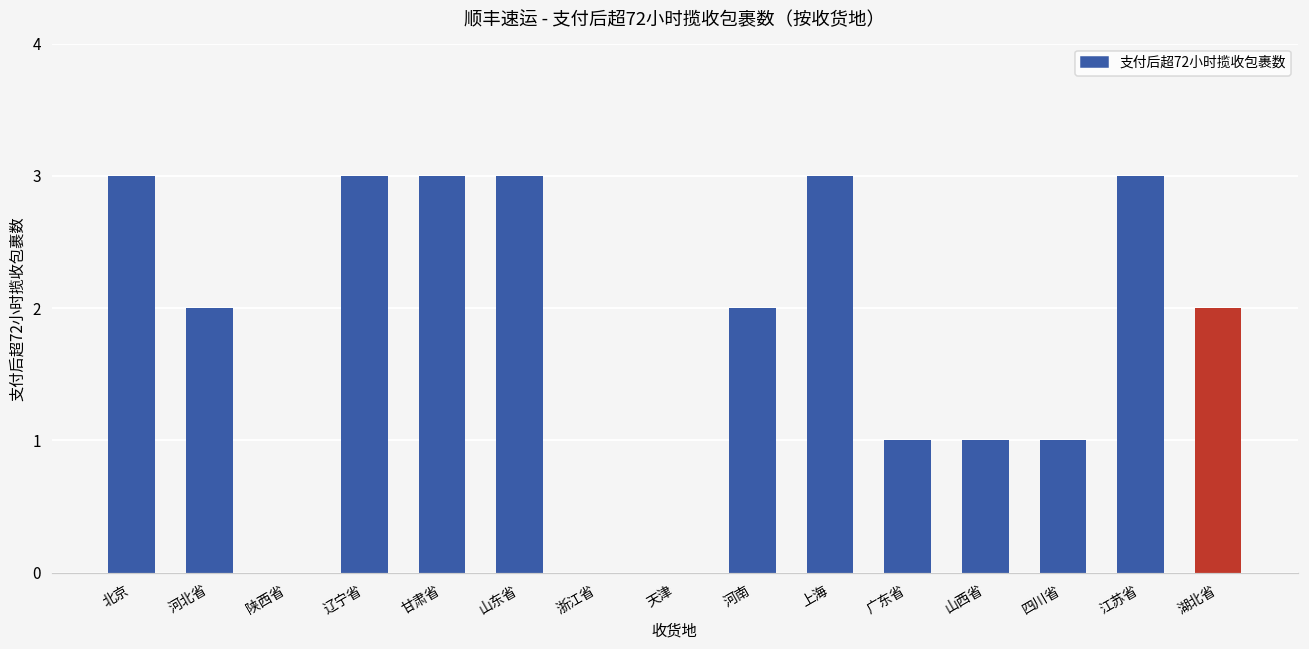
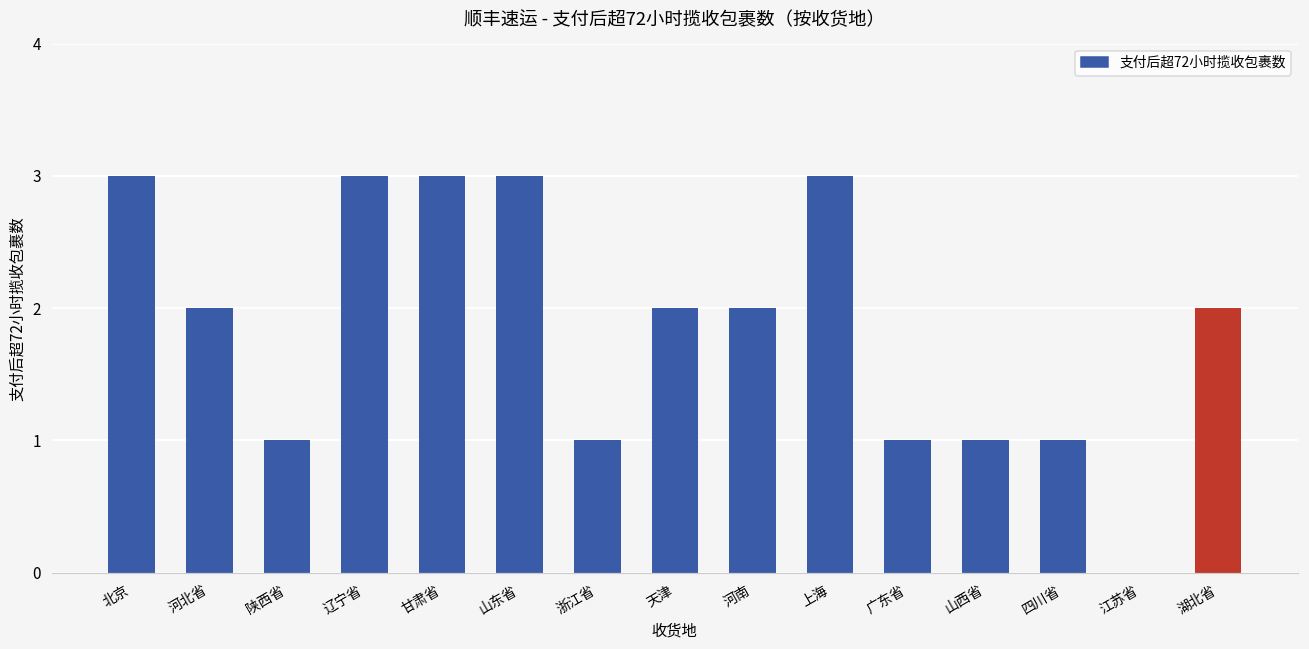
  {
    "北京": 3,
    "河北省": 2,
-   "陕西省": 0,
+   "陕西省": 1,
    "辽宁省": 3,
    "甘肃省": 3,
    "山东省": 3,
-   "浙江省": 0,
-   "天津": 0,
+   "浙江省": 1,
+   "天津": 2,
    "河南": 2,
    "上海": 3,
    "广东省": 1,
    "山西省": 1,
    "四川省": 1,
-   "江苏省": 3,
+   "江苏省": 0,
    "湖北省": 2
  }
